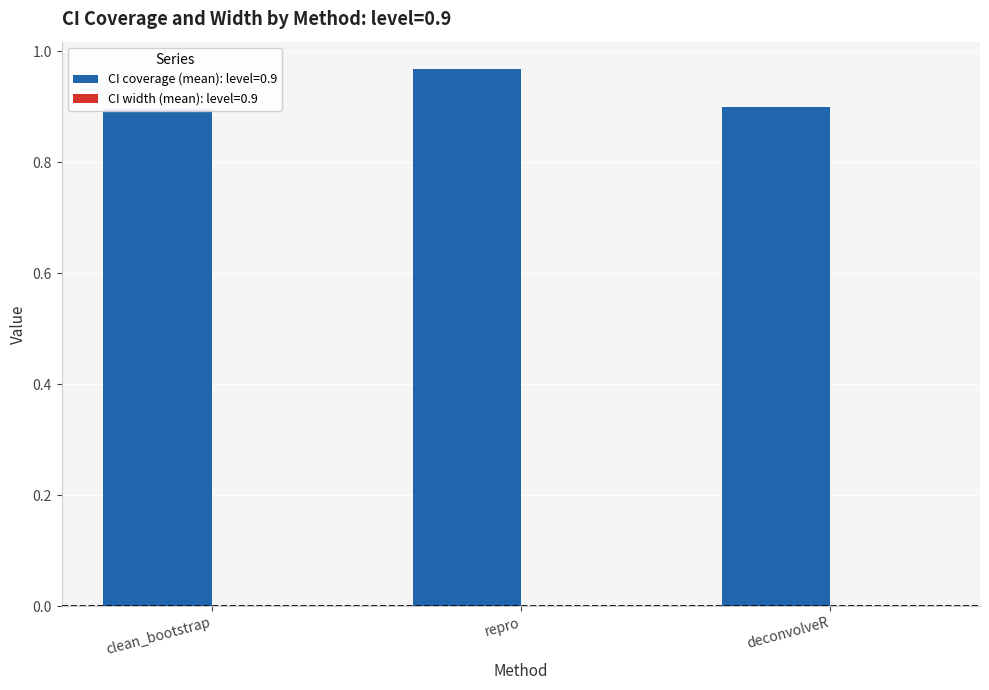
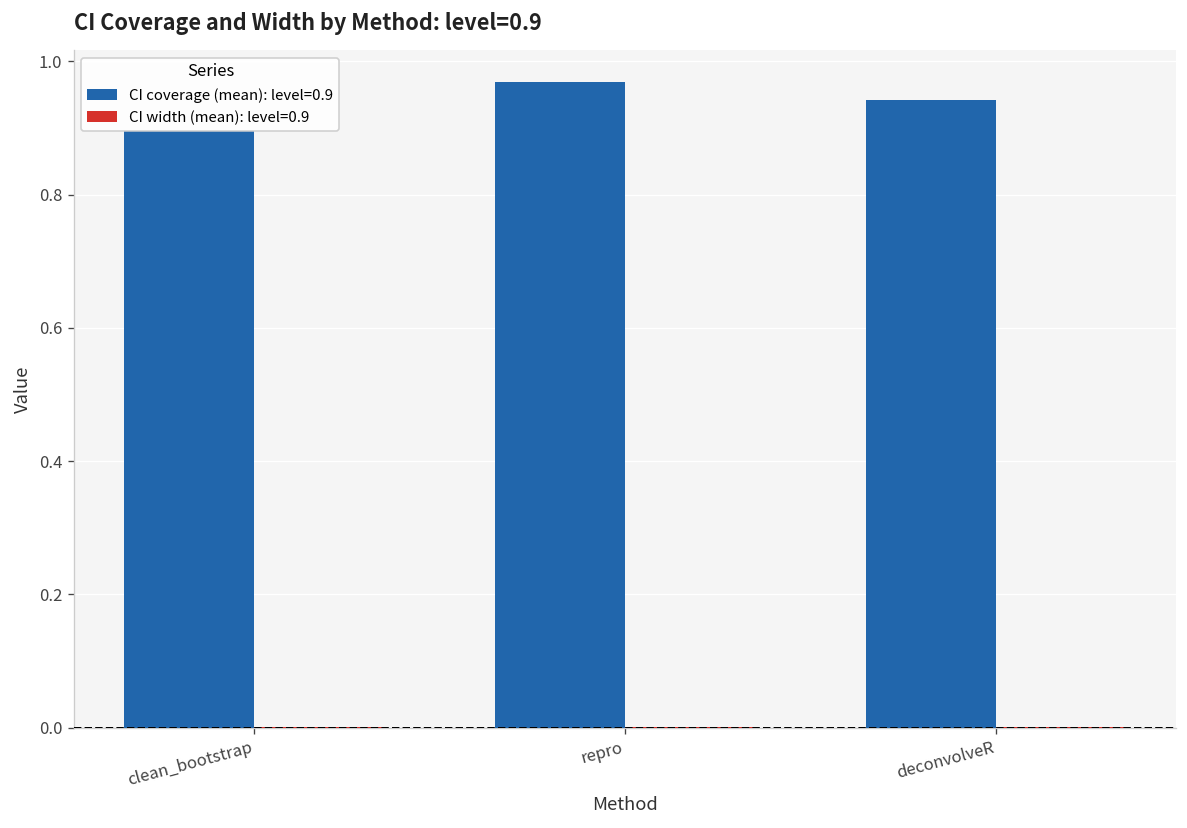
  {
    "CI coverage (mean): level=0.9": {
      "repro": 0.97,
-     "deconvolveR": 0.90
+     "deconvolveR": 0.94
    }
  }
